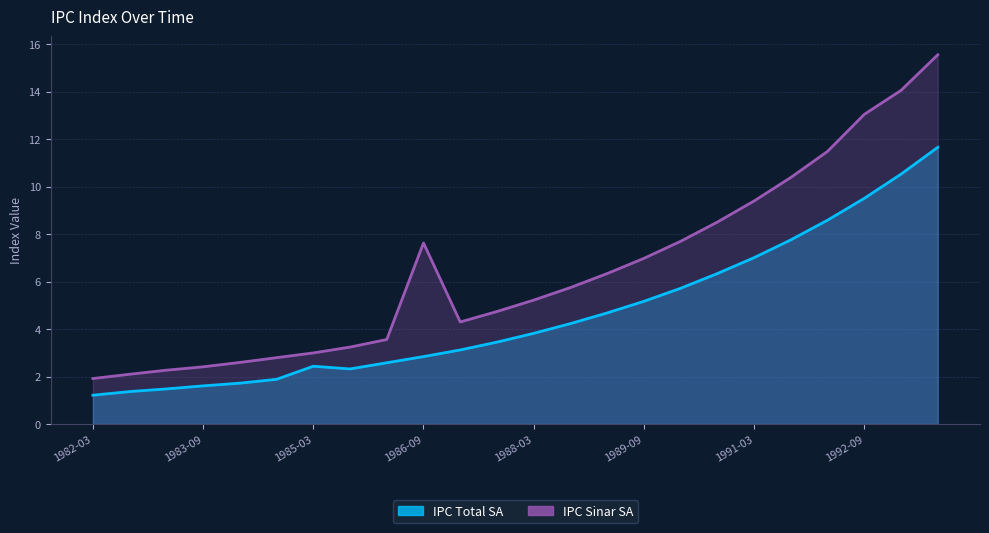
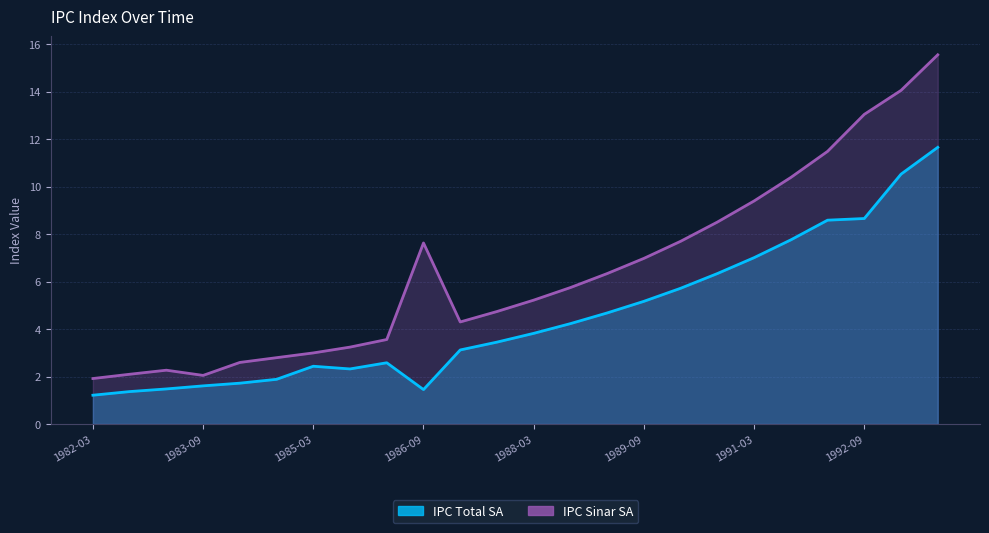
  {
    "IPC Total SA": {
      "1982-03": 1.2,
      "1983-09": 1.6,
      "1985-03": 2.4,
-     "1986-09": 2.8,
+     "1986-09": 1.5,
      "1988-03": 3.8,
      "1989-09": 5.2,
      "1991-03": 7.0,
-     "1992-09": 9.5
+     "1992-09": 8.7
    },
    "IPC Sinar SA": {
      "1982-03": 1.9,
-     "1983-09": 2.4,
+     "1983-09": 2.0,
      "1985-03": 3.0,
      "1986-09": 7.6,
      "1988-03": 5.2,
      "1989-09": 7.0,
      "1991-03": 9.4,
      "1992-09": 13.1
    }
  }
